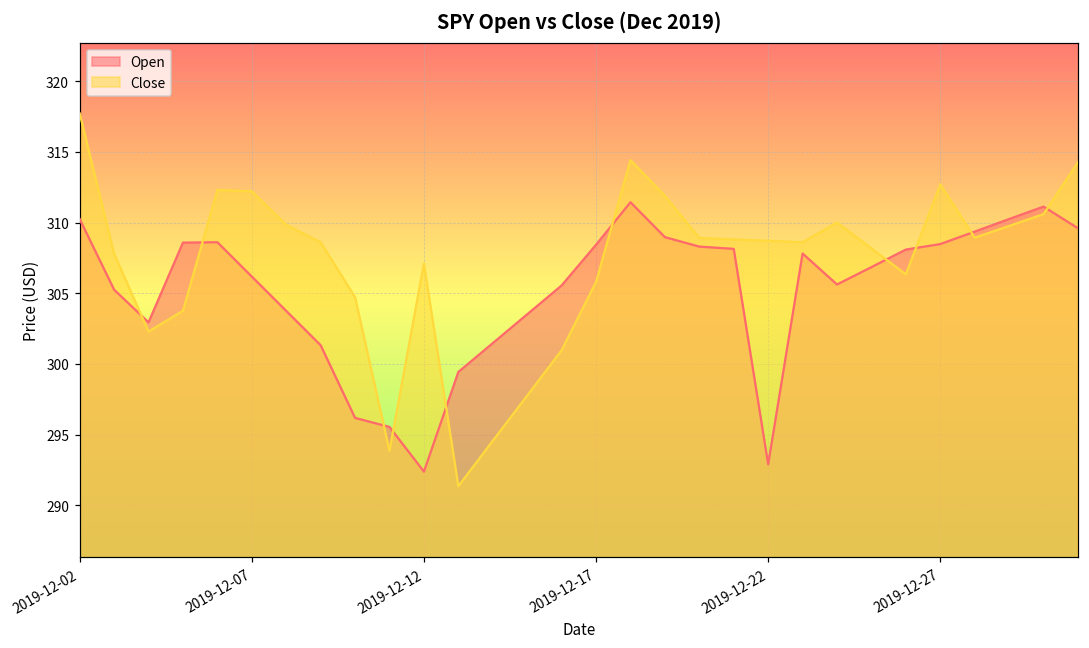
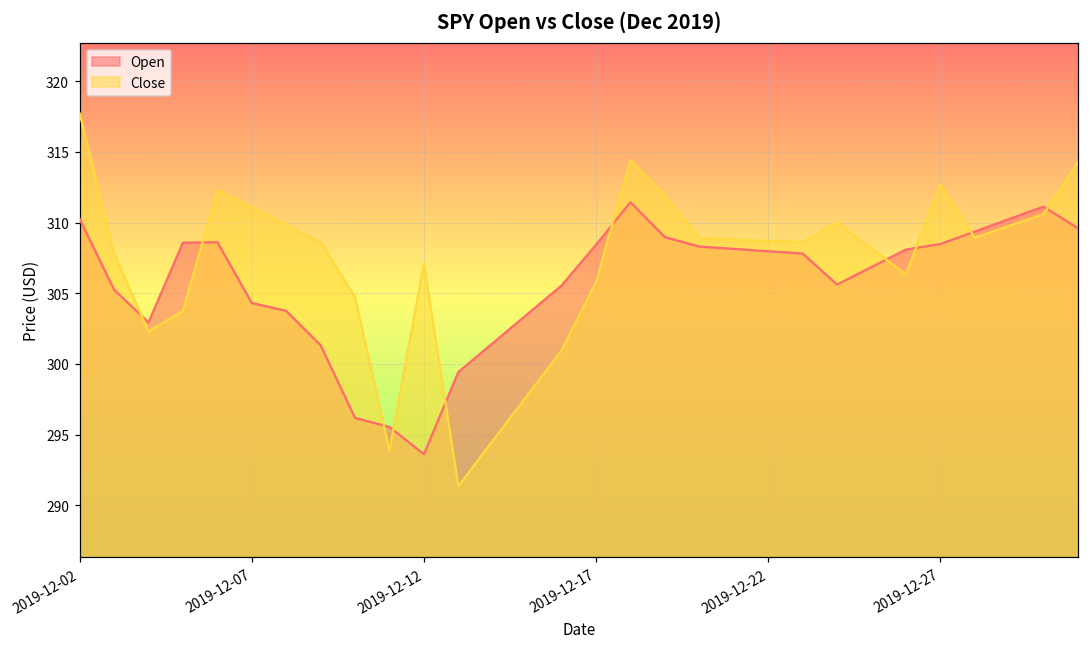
  {
    "Open": {
      "2019-12-02": 310.3,
-     "2019-12-07": 306.2,
-     "2019-12-12": 292.4,
+     "2019-12-07": 304.3,
+     "2019-12-12": 293.6,
      "2019-12-17": 308.4,
-     "2019-12-22": 292.9,
+     "2019-12-22": 308.0,
      "2019-12-27": 308.5
    },
    "Close": {
      "2019-12-02": 317.7,
-     "2019-12-07": 312.2,
+     "2019-12-07": 311.1,
      "2019-12-12": 307.1,
      "2019-12-17": 305.8,
      "2019-12-22": 308.7,
      "2019-12-27": 312.7
    }
  }
